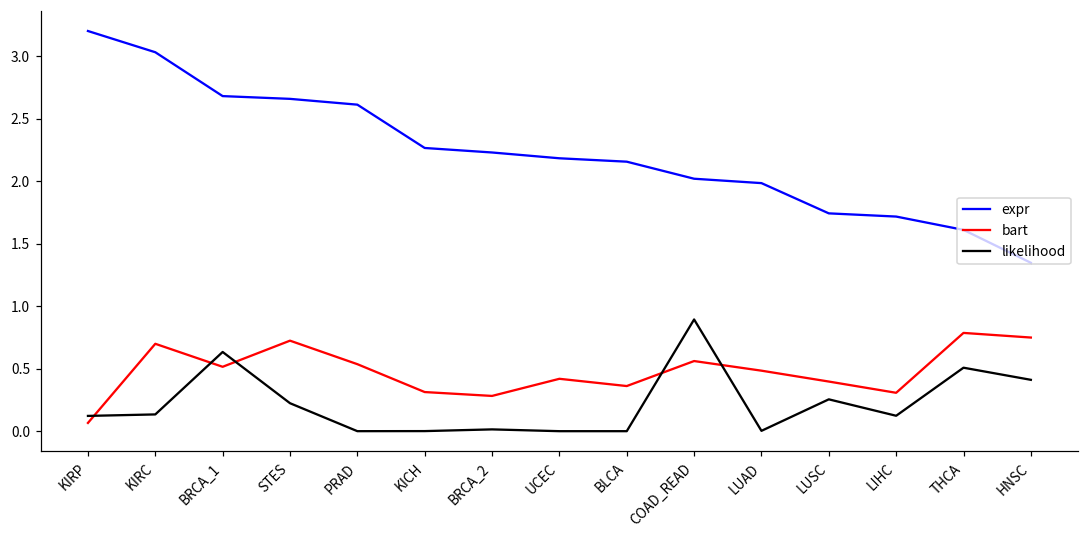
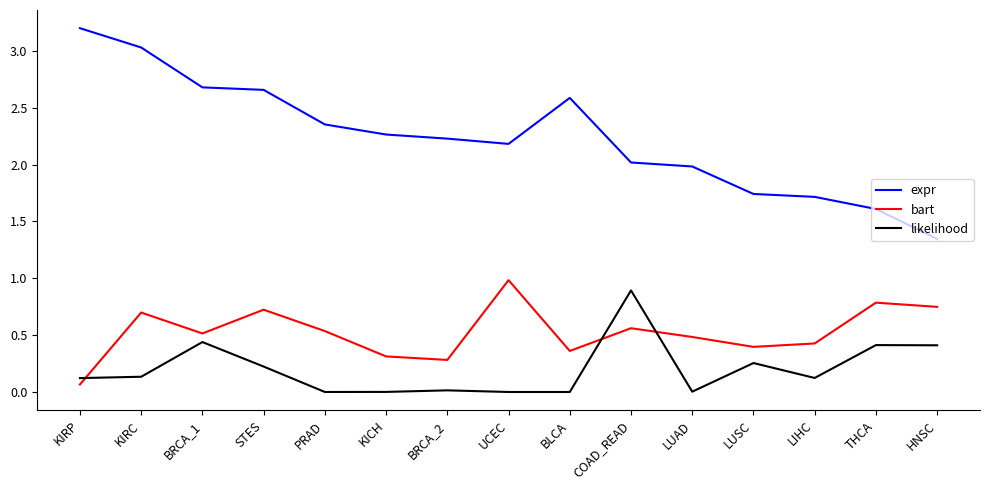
  {
    "expr": {
      "KIRP": 3.20,
      "KIRC": 3.03,
      "BRCA_1": 2.68,
      "STES": 2.66,
-     "PRAD": 2.61,
+     "PRAD": 2.35,
      "KICH": 2.27,
      "BRCA_2": 2.23,
      "UCEC": 2.18,
-     "BLCA": 2.16,
+     "BLCA": 2.59,
      "COAD_READ": 2.02,
      "LUAD": 1.98,
      "LUSC": 1.74,
      "LIHC": 1.72
    },
    "bart": {
      "KIRP": 0.07,
      "KIRC": 0.70,
      "BRCA_1": 0.52,
      "STES": 0.72,
      "PRAD": 0.54,
      "KICH": 0.31,
      "BRCA_2": 0.28,
-     "UCEC": 0.42,
+     "UCEC": 0.98,
      "BLCA": 0.36,
      "COAD_READ": 0.56,
      "LUAD": 0.48,
      "LUSC": 0.40,
-     "LIHC": 0.31,
+     "LIHC": 0.43,
      "THCA": 0.79,
      "HNSC": 0.75
    },
    "likelihood": {
      "KIRP": 0.12,
      "KIRC": 0.13,
-     "BRCA_1": 0.63,
+     "BRCA_1": 0.44,
      "STES": 0.22,
      "PRAD": 0.00,
      "KICH": 0.00,
      "BRCA_2": 0.01,
      "UCEC": 0.00,
      "BLCA": 0.00,
      "COAD_READ": 0.89,
      "LUAD": 0.00,
      "LUSC": 0.25,
      "LIHC": 0.12,
-     "THCA": 0.51,
+     "THCA": 0.41,
      "HNSC": 0.41
    }
  }
